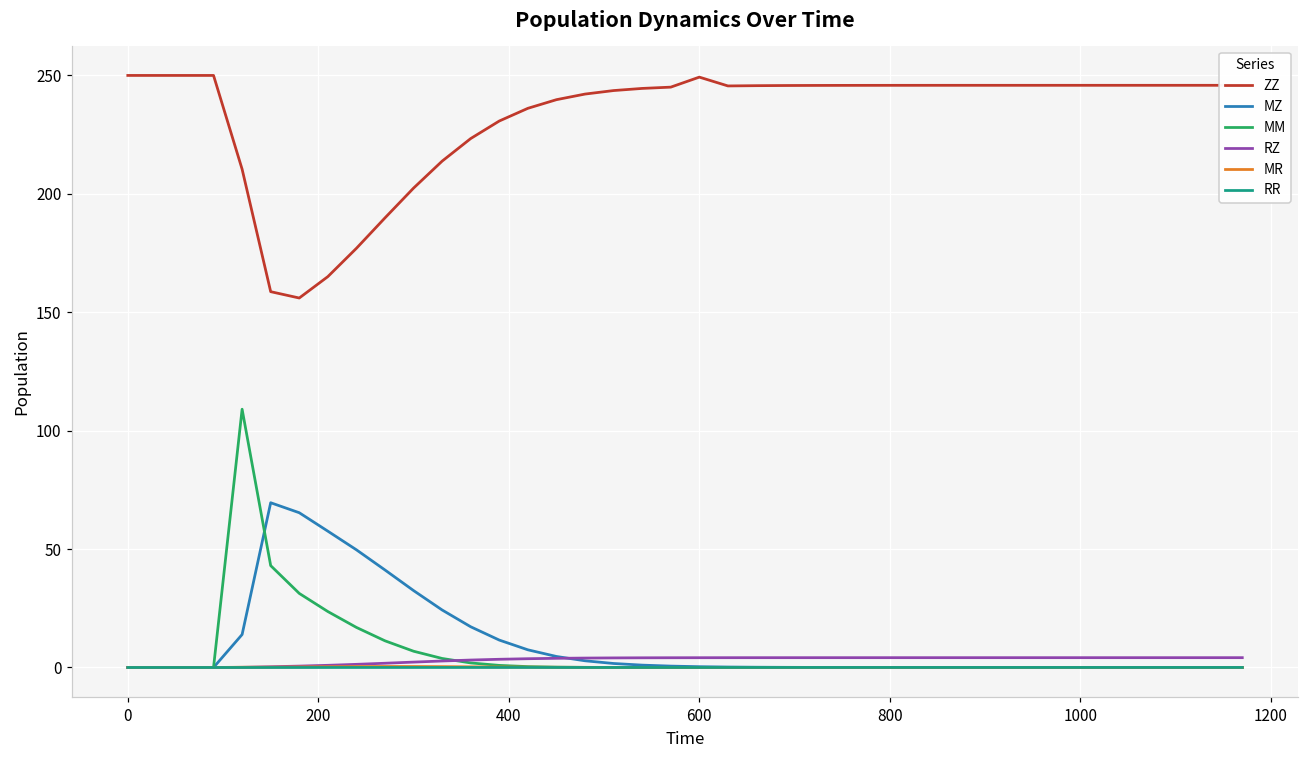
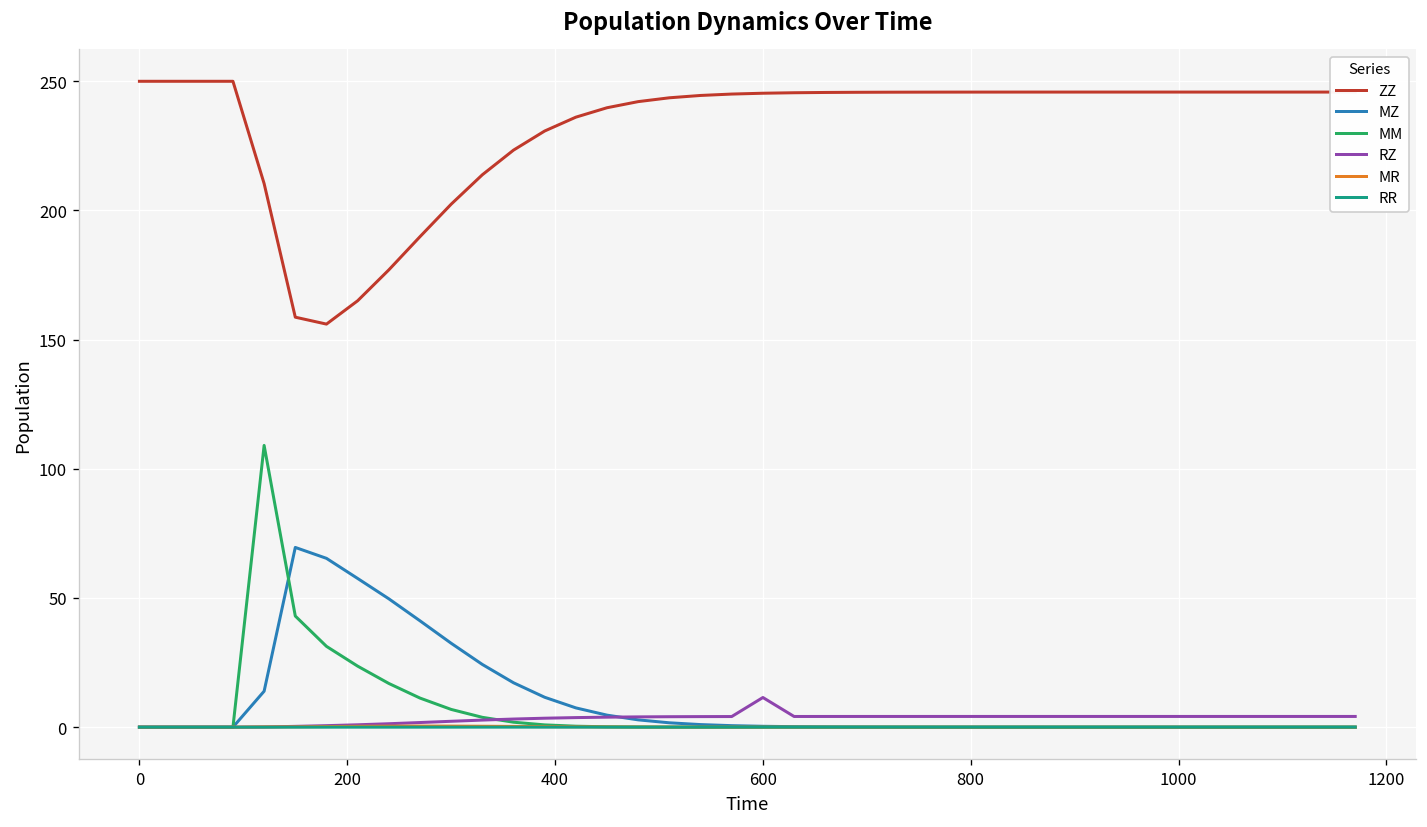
  {
    "ZZ": {
      "0": 250,
-     "600": 249
+     "600": 245
    },
    "RZ": {
-     "600": 4
+     "600": 11
    }
  }
